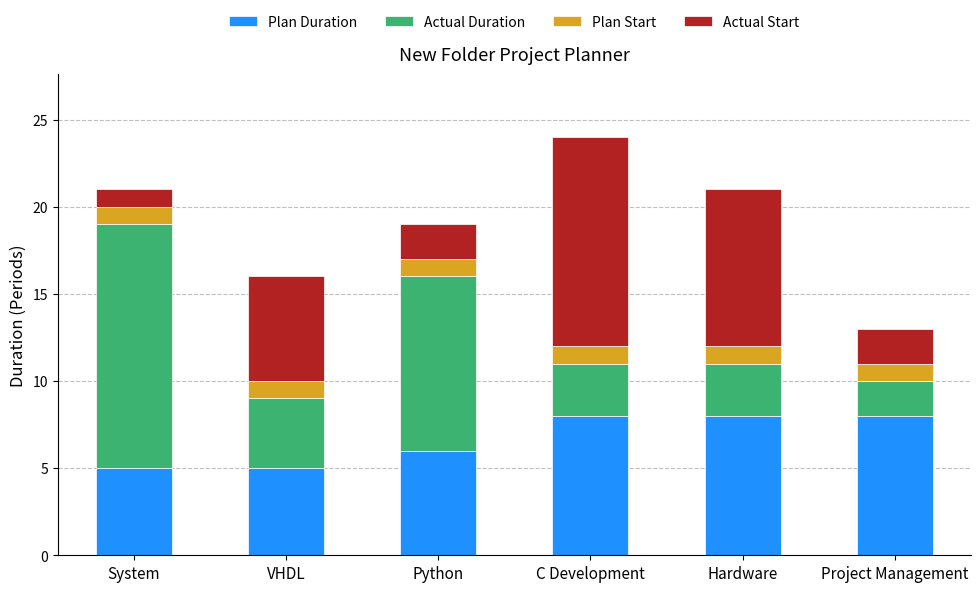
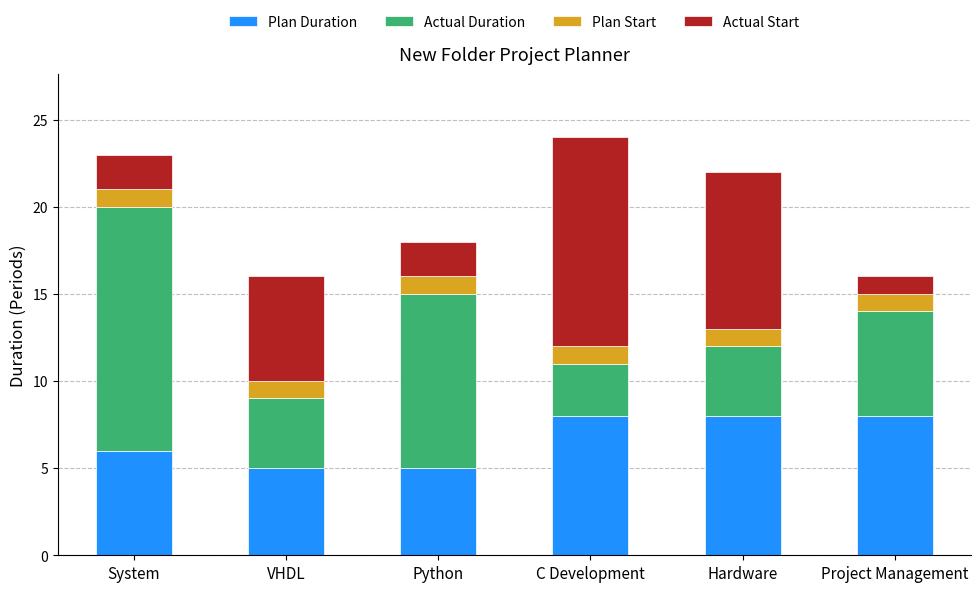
  {
    "Plan Duration": {
-     "System": 5,
+     "System": 6,
      "VHDL": 5,
-     "Python": 6,
+     "Python": 5,
      "C Development": 8,
      "Hardware": 8,
      "Project Management": 8
    },
    "Actual Duration": {
      "System": 14,
      "VHDL": 4,
      "Python": 10,
      "C Development": 3,
-     "Hardware": 3,
-     "Project Management": 2
+     "Hardware": 4,
+     "Project Management": 6
    },
    "Plan Start": {
      "System": 1,
      "VHDL": 1,
      "Python": 1,
      "C Development": 1,
      "Hardware": 1,
      "Project Management": 1
    },
    "Actual Start": {
-     "System": 1,
+     "System": 2,
      "VHDL": 6,
      "Python": 2,
      "C Development": 12,
      "Hardware": 9,
-     "Project Management": 2
+     "Project Management": 1
    }
  }
